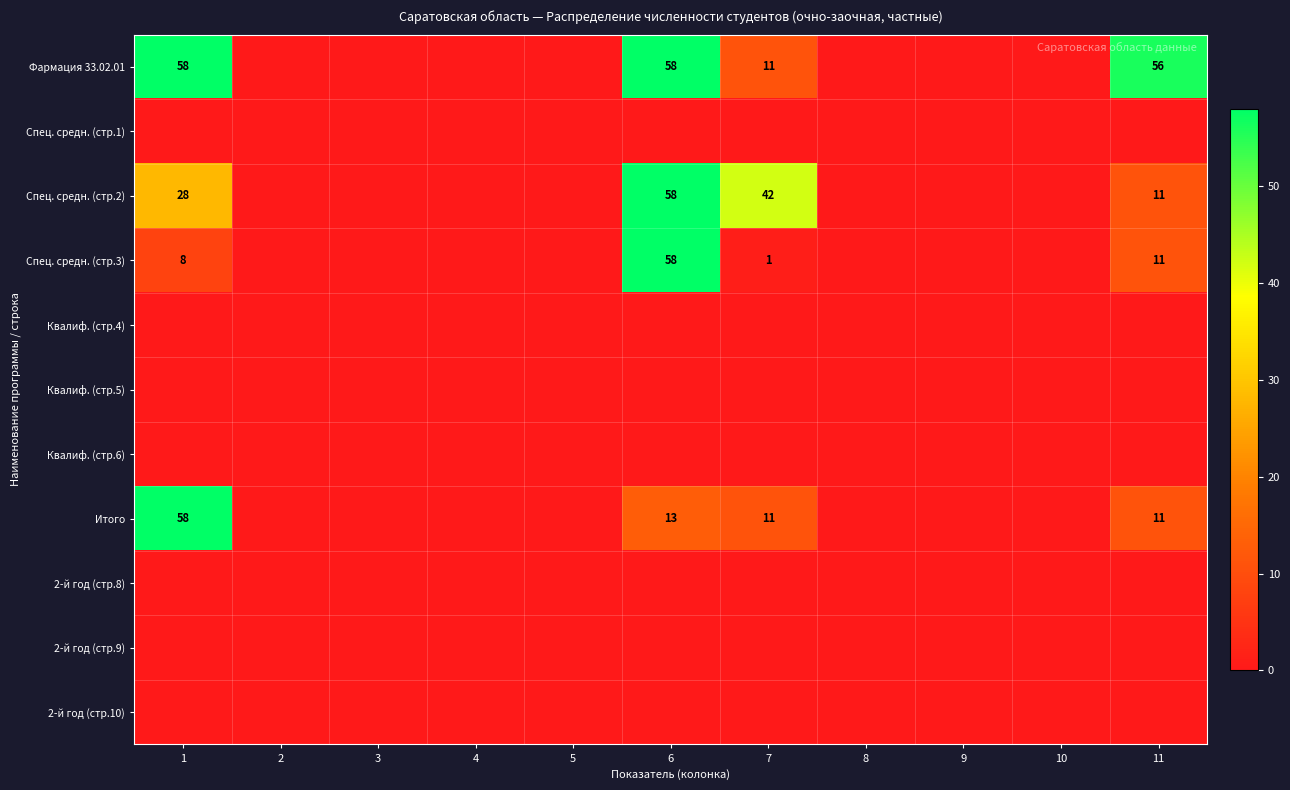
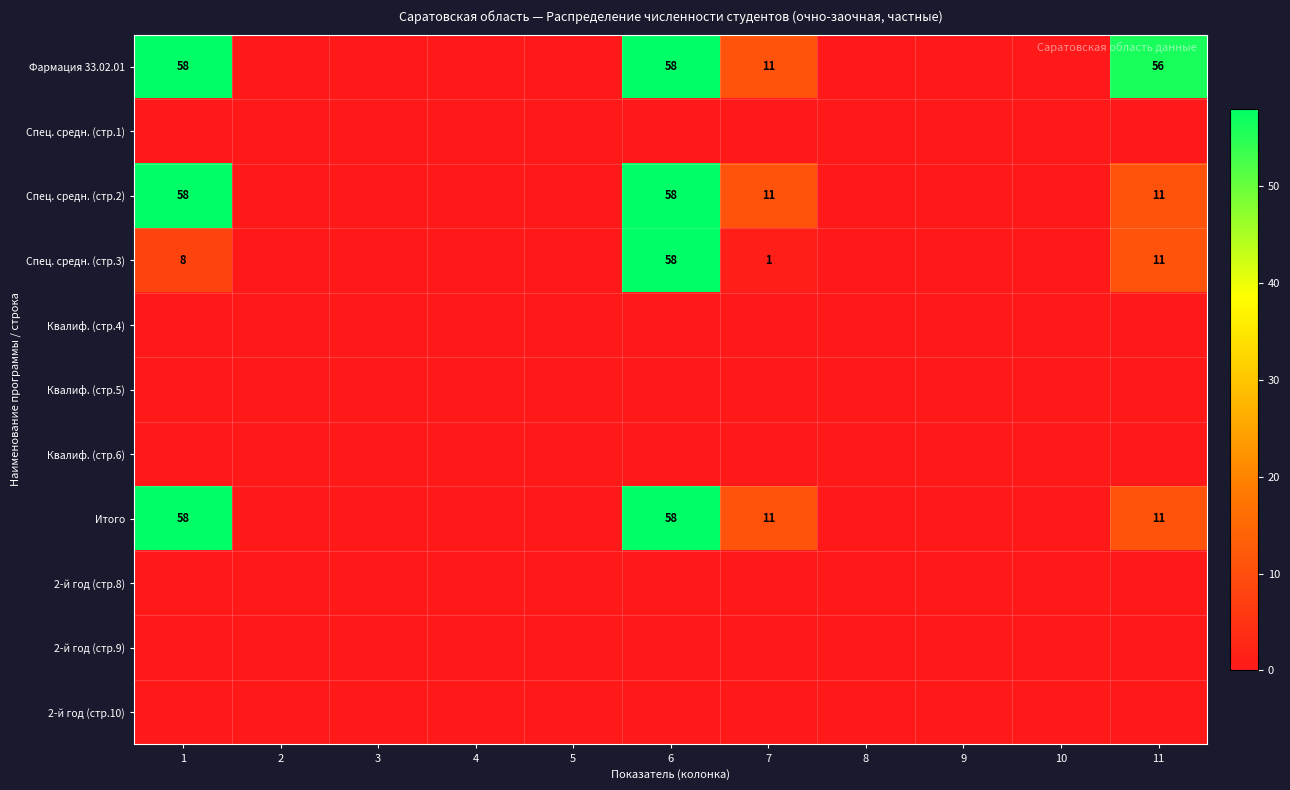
  {
    "Фармация 33.02.01": {
      "1": 58,
      "6": 58,
      "7": 11
    },
    "Спец. средн. (стр.2)": {
-     "1": 28,
+     "1": 58,
      "6": 58,
-     "7": 42,
+     "7": 11,
      "11": 11
    },
    "Спец. средн. (стр.3)": {
      "1": 8,
      "6": 58,
      "7": 1,
      "11": 11
    },
    "Итого": {
      "1": 58,
-     "6": 13,
+     "6": 58,
      "7": 11,
      "11": 11
    }
  }
